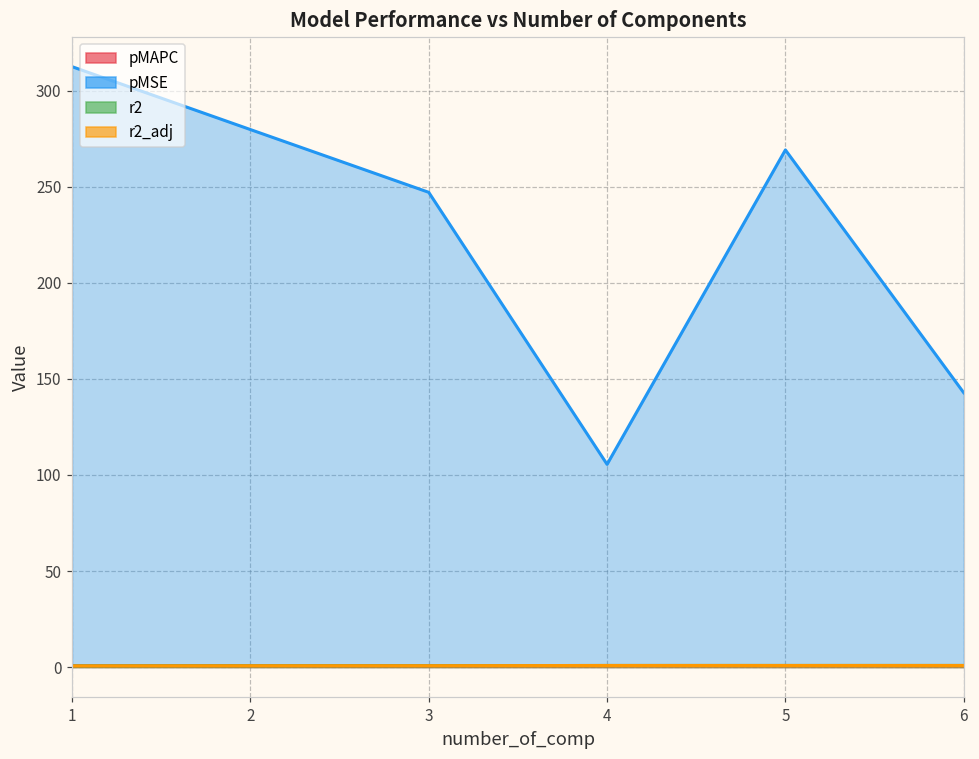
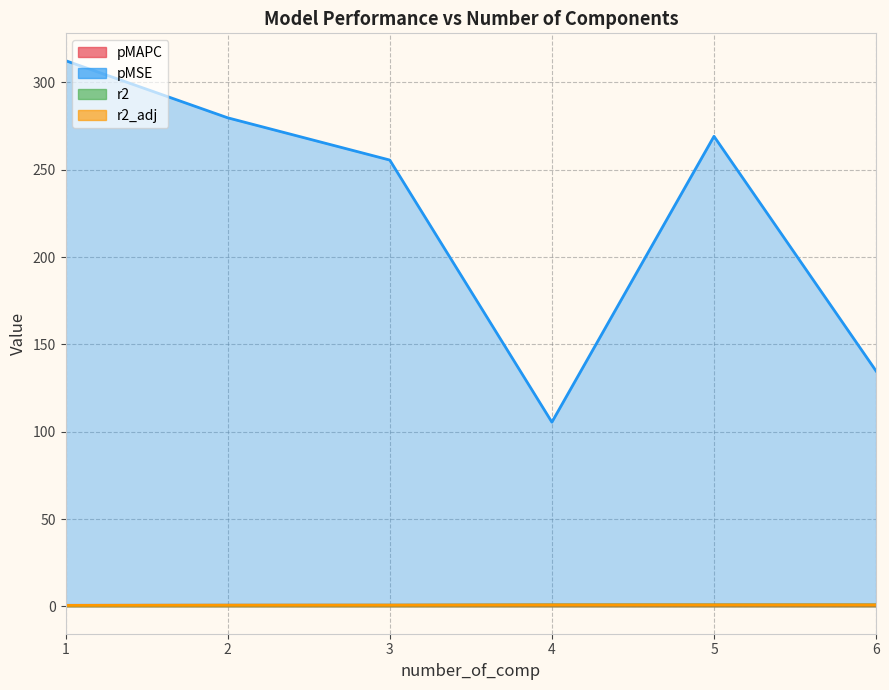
  {
    "r2_adj": {
      "1": 1,
      "2": 1,
      "3": 1,
      "4": 1,
      "5": 1,
      "6": 1
    },
    "pMSE": {
      "1": 312,
      "2": 280,
-     "3": 247,
+     "3": 256,
      "4": 106,
      "5": 269,
-     "6": 143
+     "6": 135
    }
  }
